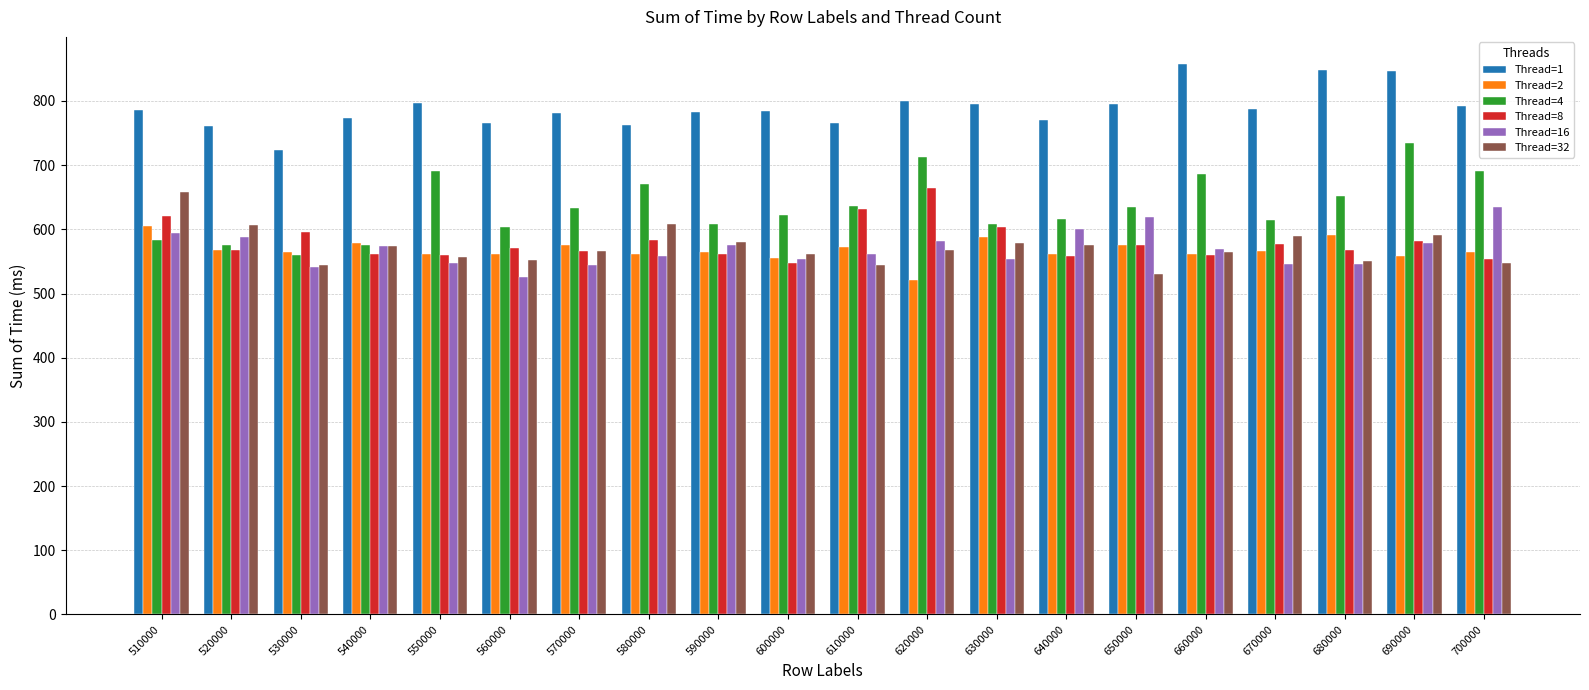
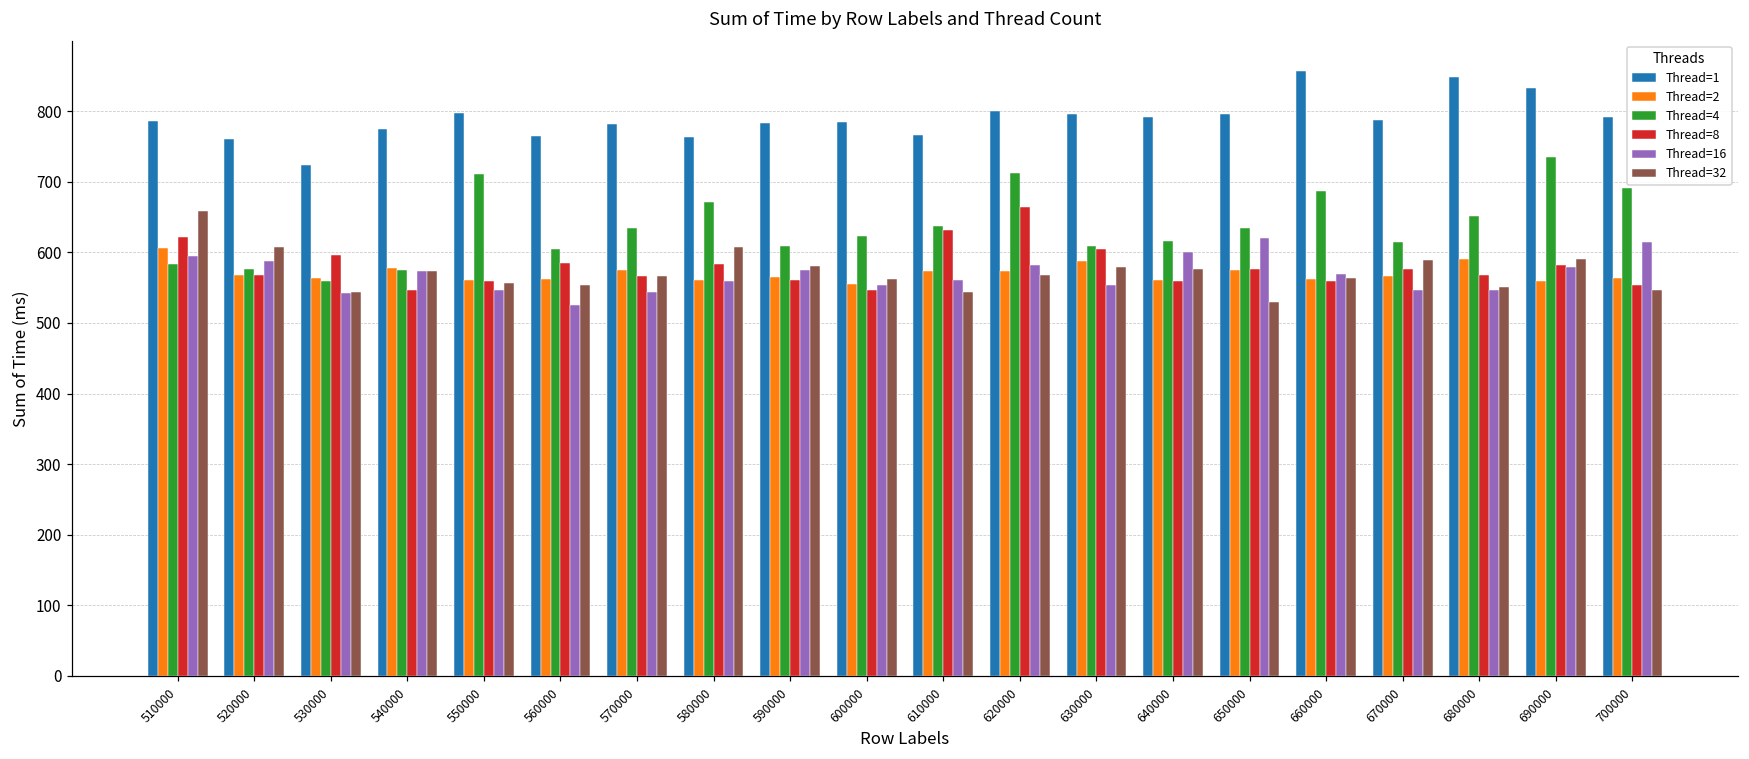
  {
    "Thread=1": {
      "510000": 790,
      "520000": 760,
      "530000": 720,
      "540000": 770,
      "550000": 800,
      "560000": 770,
      "570000": 780,
      "580000": 760,
      "590000": 780,
      "600000": 780,
      "610000": 770,
      "620000": 800,
      "630000": 800,
-     "640000": 770,
+     "640000": 790,
      "650000": 800,
      "660000": 860,
      "670000": 790,
      "680000": 850,
-     "690000": 850,
+     "690000": 830,
      "700000": 790
    },
    "Thread=2": {
      "510000": 610,
      "520000": 570,
      "530000": 560,
      "540000": 580,
      "550000": 560,
      "560000": 560,
      "570000": 580,
      "580000": 560,
      "590000": 570,
      "600000": 560,
      "610000": 570,
-     "620000": 520,
+     "620000": 570,
      "630000": 590,
      "640000": 560,
      "650000": 580,
      "660000": 560,
      "670000": 570,
      "680000": 590,
      "690000": 560,
      "700000": 560
    },
    "Thread=4": {
      "510000": 580,
      "520000": 580,
      "530000": 560,
      "540000": 580,
-     "550000": 690,
+     "550000": 710,
      "560000": 600,
      "570000": 630,
      "580000": 670,
      "590000": 610,
      "600000": 620,
      "610000": 640,
      "620000": 710,
      "630000": 610,
      "640000": 620,
      "650000": 640,
      "660000": 690,
      "670000": 620,
      "680000": 650,
      "690000": 740,
      "700000": 690
    },
    "Thread=8": {
      "510000": 620,
      "520000": 570,
      "530000": 600,
-     "540000": 560,
+     "540000": 550,
      "550000": 560,
-     "560000": 570,
+     "560000": 590,
      "570000": 570,
      "580000": 580,
      "590000": 560,
      "600000": 550,
      "610000": 630,
      "620000": 660,
      "630000": 600,
      "640000": 560,
      "650000": 580,
      "660000": 560,
      "670000": 580,
      "680000": 570,
      "690000": 580,
      "700000": 550
    },
    "Thread=16": {
      "510000": 600,
      "520000": 590,
      "530000": 540,
      "540000": 570,
      "550000": 550,
      "560000": 530,
      "570000": 540,
      "580000": 560,
      "590000": 580,
      "600000": 550,
      "610000": 560,
      "620000": 580,
      "630000": 550,
      "640000": 600,
      "650000": 620,
      "660000": 570,
      "670000": 550,
      "680000": 550,
      "690000": 580,
-     "700000": 640
+     "700000": 620
    },
    "Thread=32": {
      "510000": 660,
      "520000": 610,
      "530000": 540,
      "540000": 570,
      "550000": 560,
      "560000": 550,
      "570000": 570,
      "580000": 610,
      "590000": 580,
      "600000": 560,
      "610000": 540,
      "620000": 570,
      "630000": 580,
      "640000": 580,
      "650000": 530,
      "660000": 560,
      "670000": 590,
      "680000": 550,
      "690000": 590,
      "700000": 550
    }
  }
